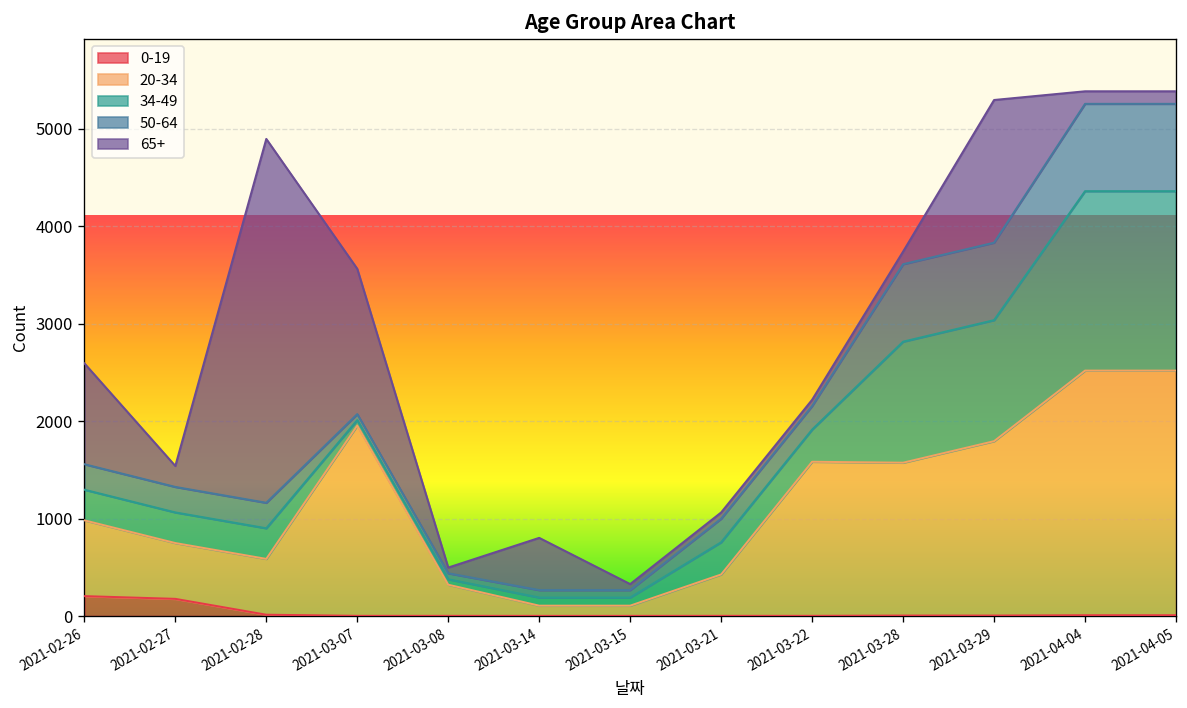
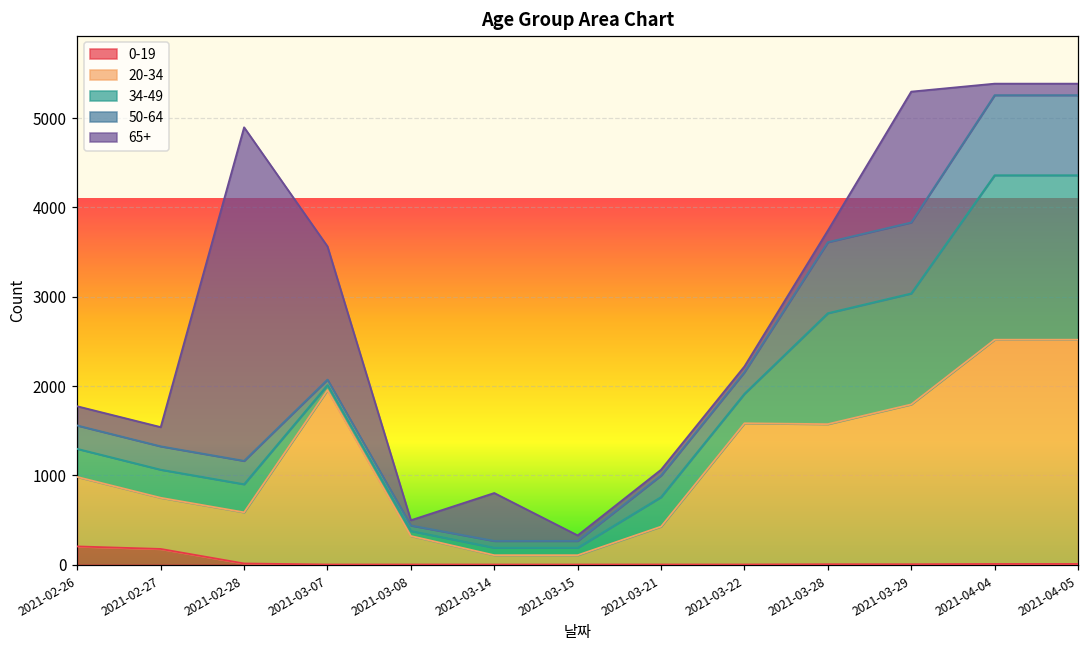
  {
    "0-19": {
      "2021-02-26": 200,
      "2021-02-27": 200,
      "2021-02-28": 0,
      "2021-03-07": 0,
      "2021-03-08": 0,
      "2021-03-14": 0,
      "2021-03-15": 0,
      "2021-03-21": 0,
      "2021-03-22": 0,
      "2021-03-28": 0,
      "2021-03-29": 0,
      "2021-04-04": 0,
      "2021-04-05": 0
    },
    "20-34": {
      "2021-02-26": 800,
      "2021-02-27": 600,
      "2021-02-28": 600,
      "2021-03-07": 2000,
      "2021-03-08": 300,
      "2021-03-14": 100,
      "2021-03-15": 100,
      "2021-03-21": 400,
      "2021-03-22": 1600,
      "2021-03-28": 1600,
      "2021-03-29": 1800,
      "2021-04-04": 2500,
      "2021-04-05": 2500
    },
    "65+": {
-     "2021-02-26": 1000,
+     "2021-02-26": 200,
      "2021-02-27": 200,
      "2021-02-28": 3700,
      "2021-03-07": 1500,
      "2021-03-08": 100,
      "2021-03-14": 500,
      "2021-03-15": 100,
      "2021-03-21": 100,
      "2021-03-22": 100,
      "2021-03-28": 100,
      "2021-03-29": 1500,
      "2021-04-04": 100,
      "2021-04-05": 100
    }
  }
